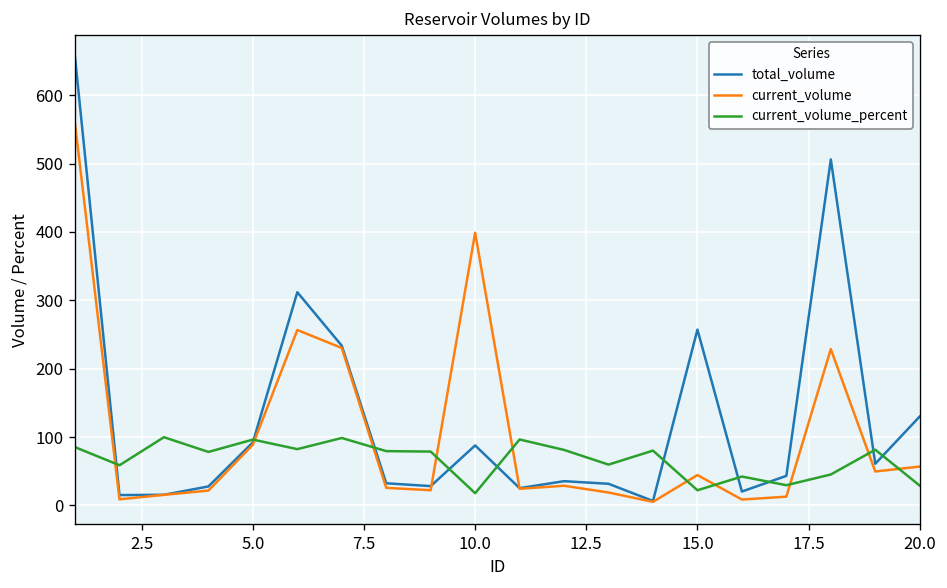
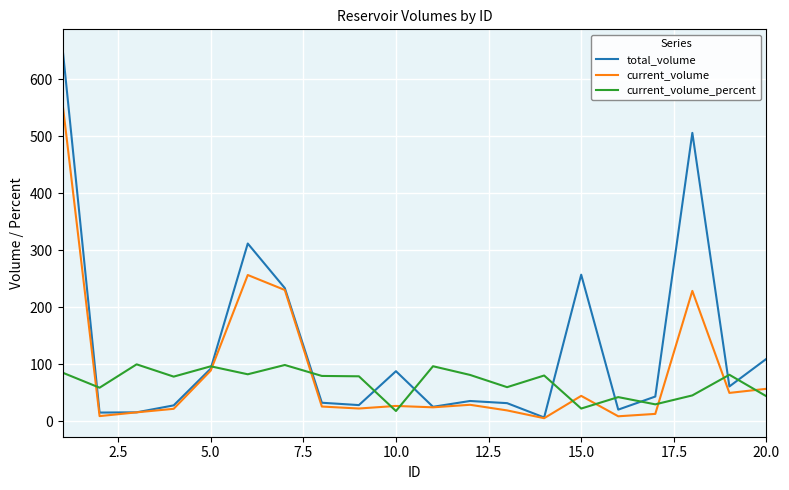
  {
    "total_volume": {
      "10.0": 90,
      "15.0": 260,
-     "20.0": 130
+     "20.0": 110
    },
    "current_volume": {
-     "10.0": 400,
+     "10.0": 30,
      "15.0": 40,
      "20.0": 60
    },
    "current_volume_percent": {
      "10.0": 20,
      "15.0": 20,
-     "20.0": 30
+     "20.0": 40
    }
  }
